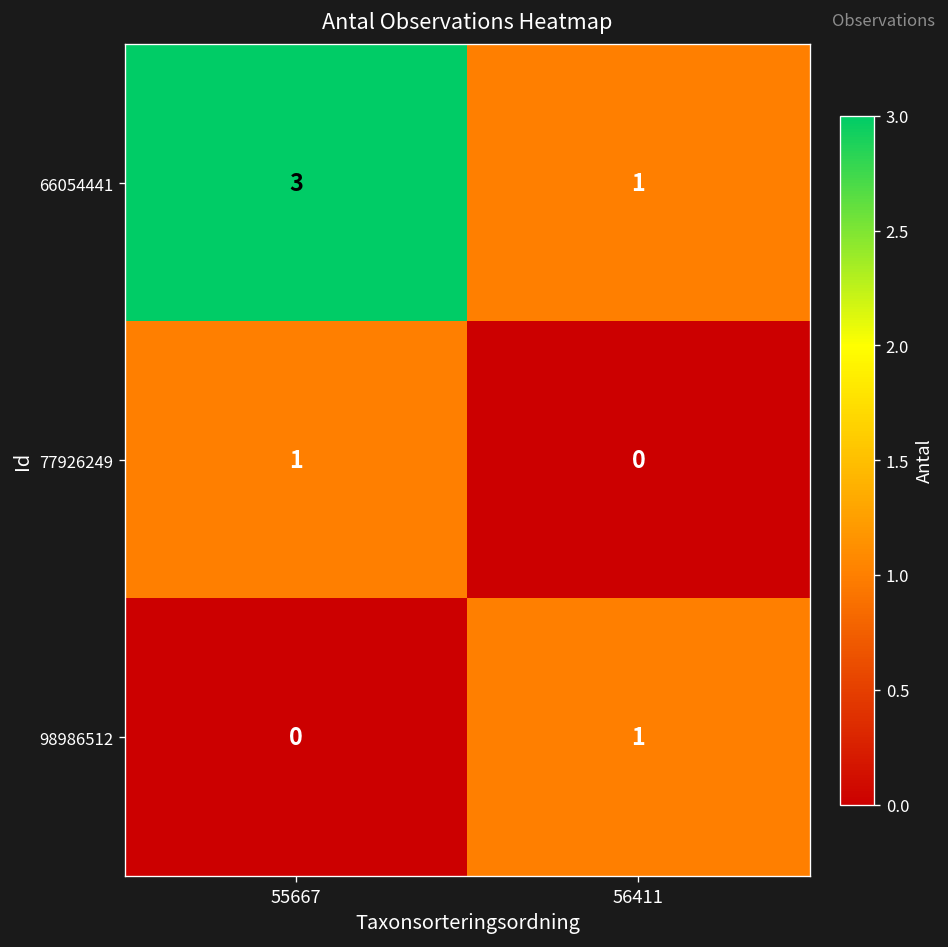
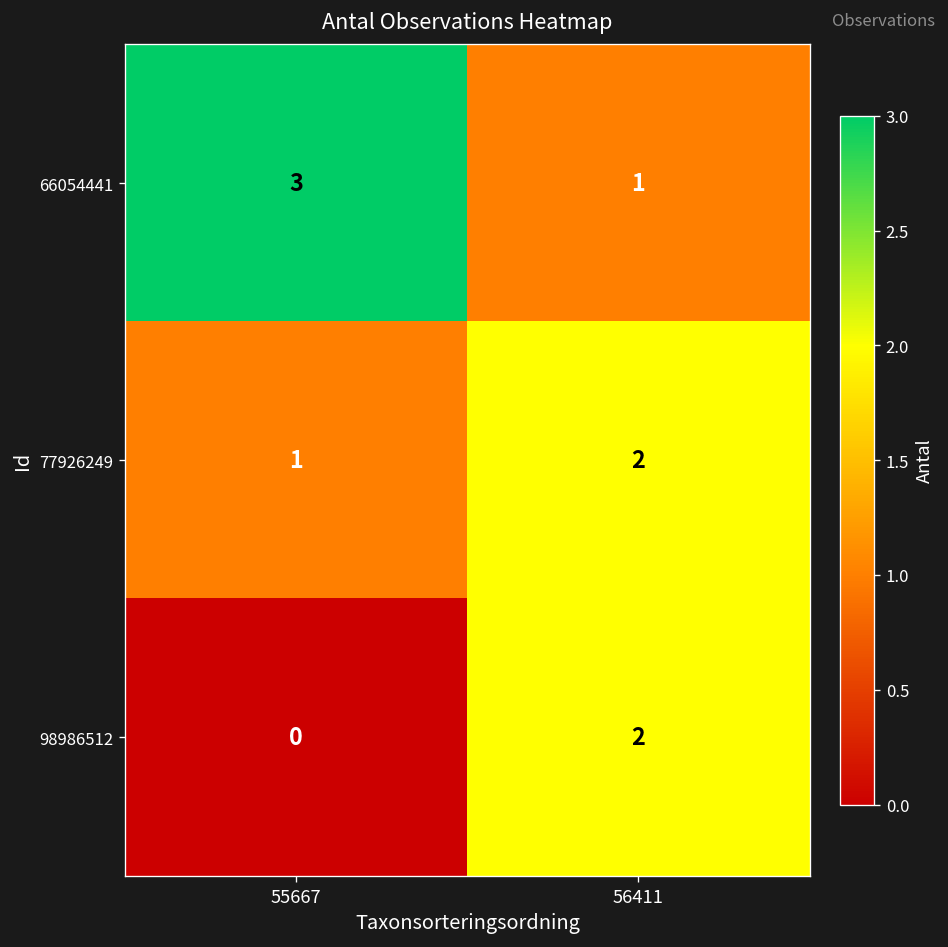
  {
    "66054441": {
      "55667": 3,
      "56411": 1
    },
    "77926249": {
      "55667": 1,
-     "56411": 0
+     "56411": 2
    },
    "98986512": {
      "55667": 0,
-     "56411": 1
+     "56411": 2
    }
  }
